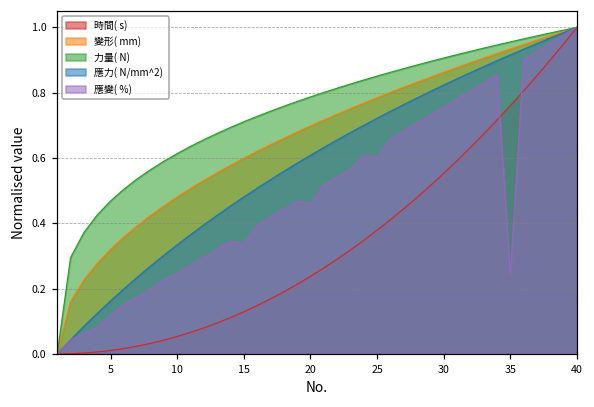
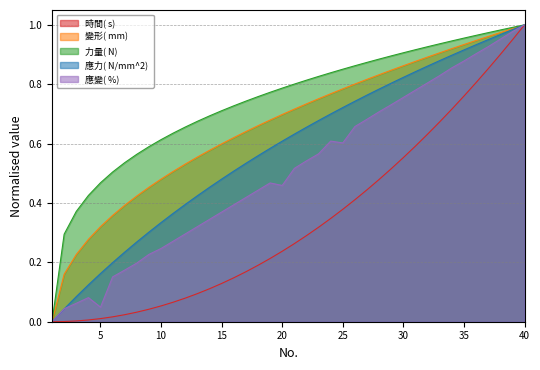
  {
    "時間( s)": {
      "5": 0.01,
      "10": 0.05,
      "15": 0.13,
      "20": 0.24,
      "25": 0.38,
      "30": 0.55,
      "35": 0.76
    },
    "變形( mm)": {
      "5": 0.32,
      "10": 0.48,
      "15": 0.60,
      "20": 0.70,
      "25": 0.78,
      "30": 0.86,
      "35": 0.93
    },
    "力量( N)": {
      "5": 0.47,
      "10": 0.61,
      "15": 0.71,
      "20": 0.79,
      "25": 0.85,
      "30": 0.91,
      "35": 0.96
    },
    "應力( N/mm^2)": {
      "5": 0.16,
      "10": 0.33,
      "15": 0.48,
      "20": 0.61,
      "25": 0.72,
      "30": 0.82,
      "35": 0.92
    },
    "應變( %)": {
-     "5": 0.12,
+     "5": 0.05,
      "10": 0.25,
-     "15": 0.34,
+     "15": 0.37,
      "20": 0.46,
      "25": 0.60,
      "30": 0.76,
-     "35": 0.24
+     "35": 0.88
    }
  }
